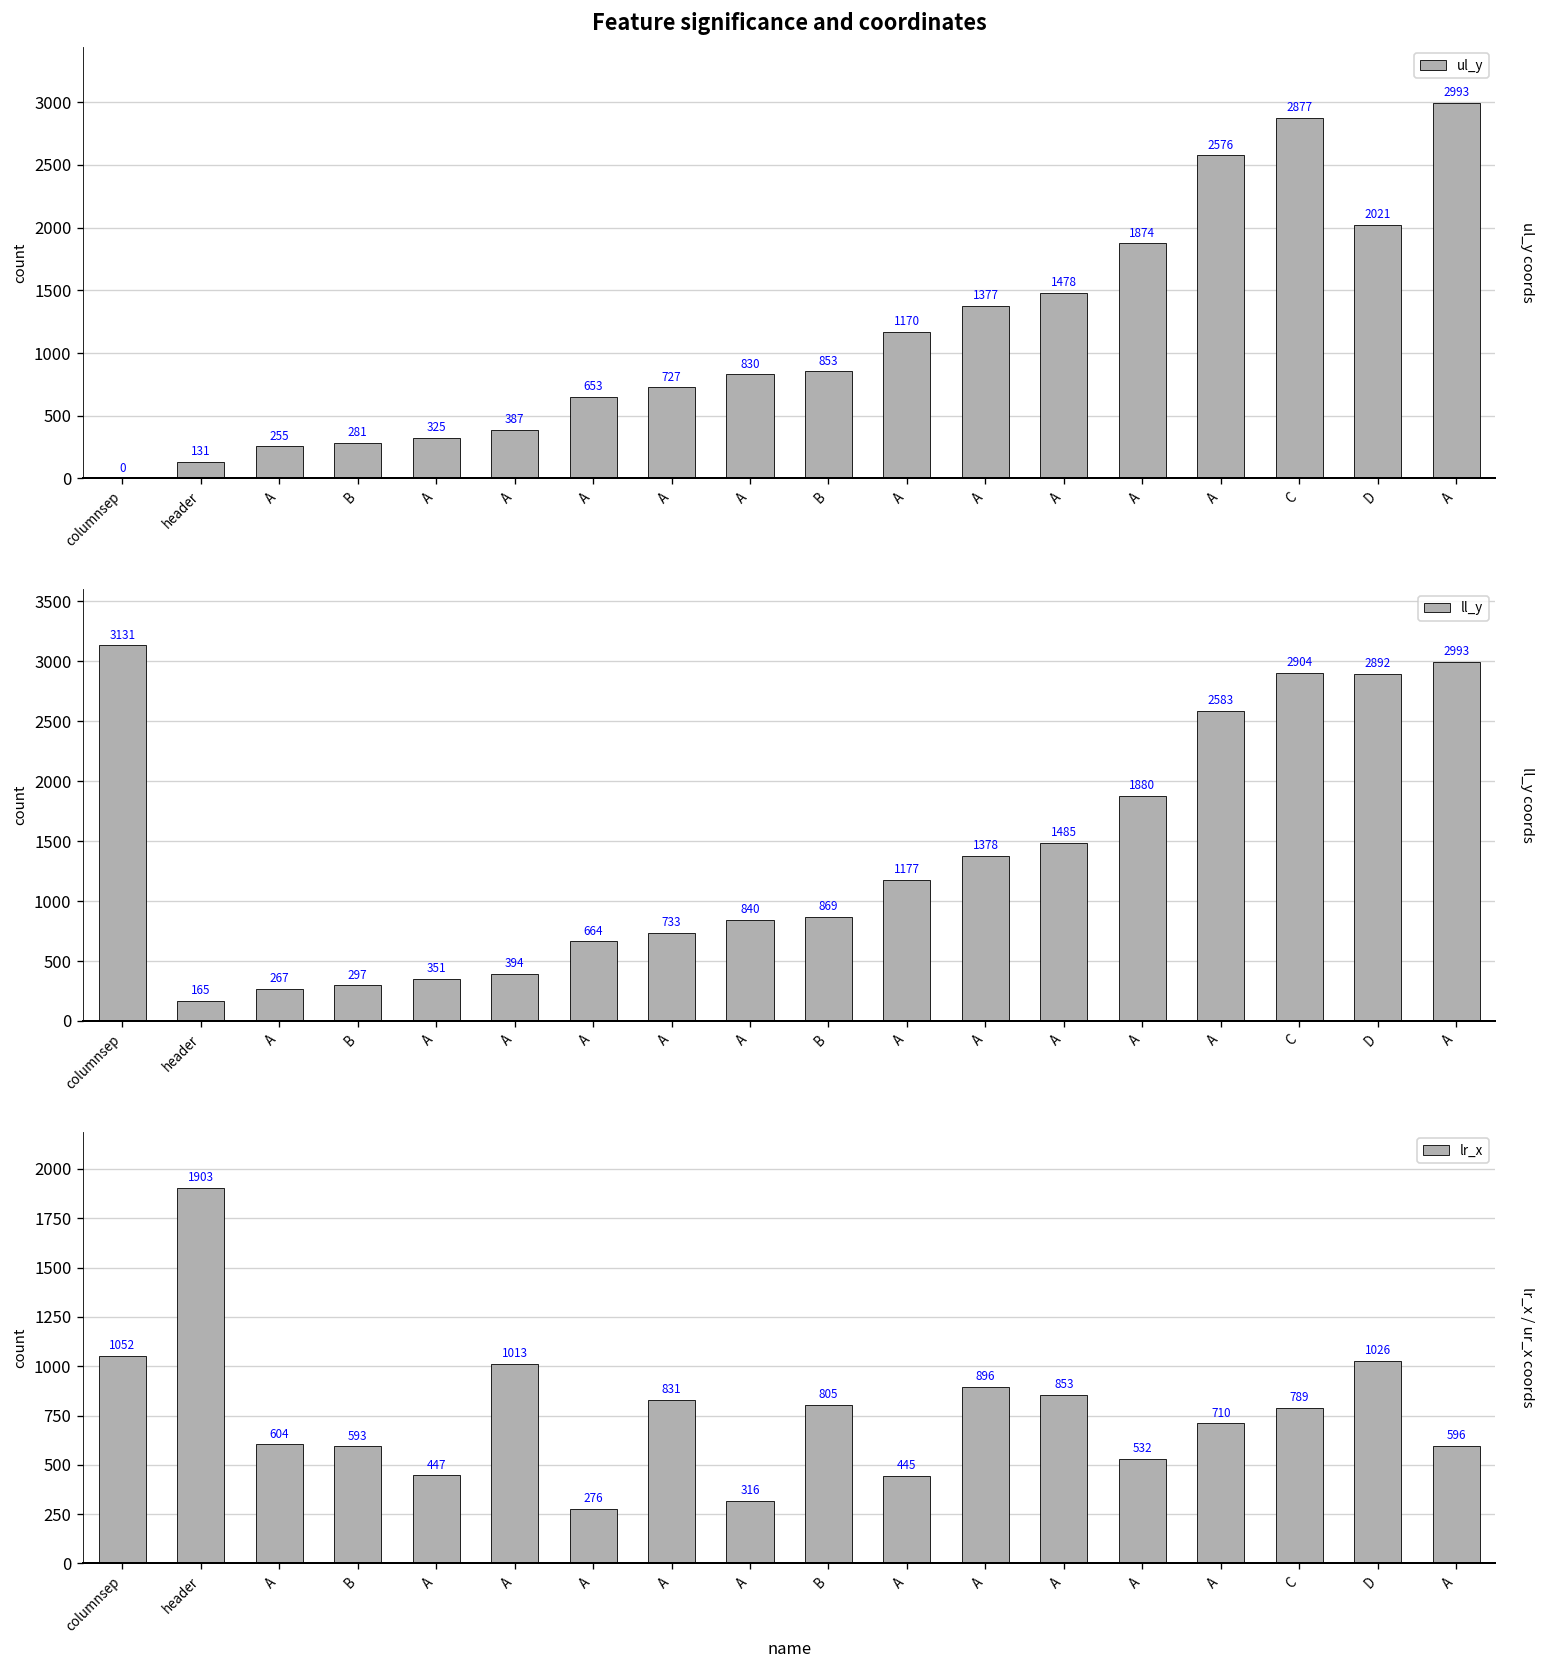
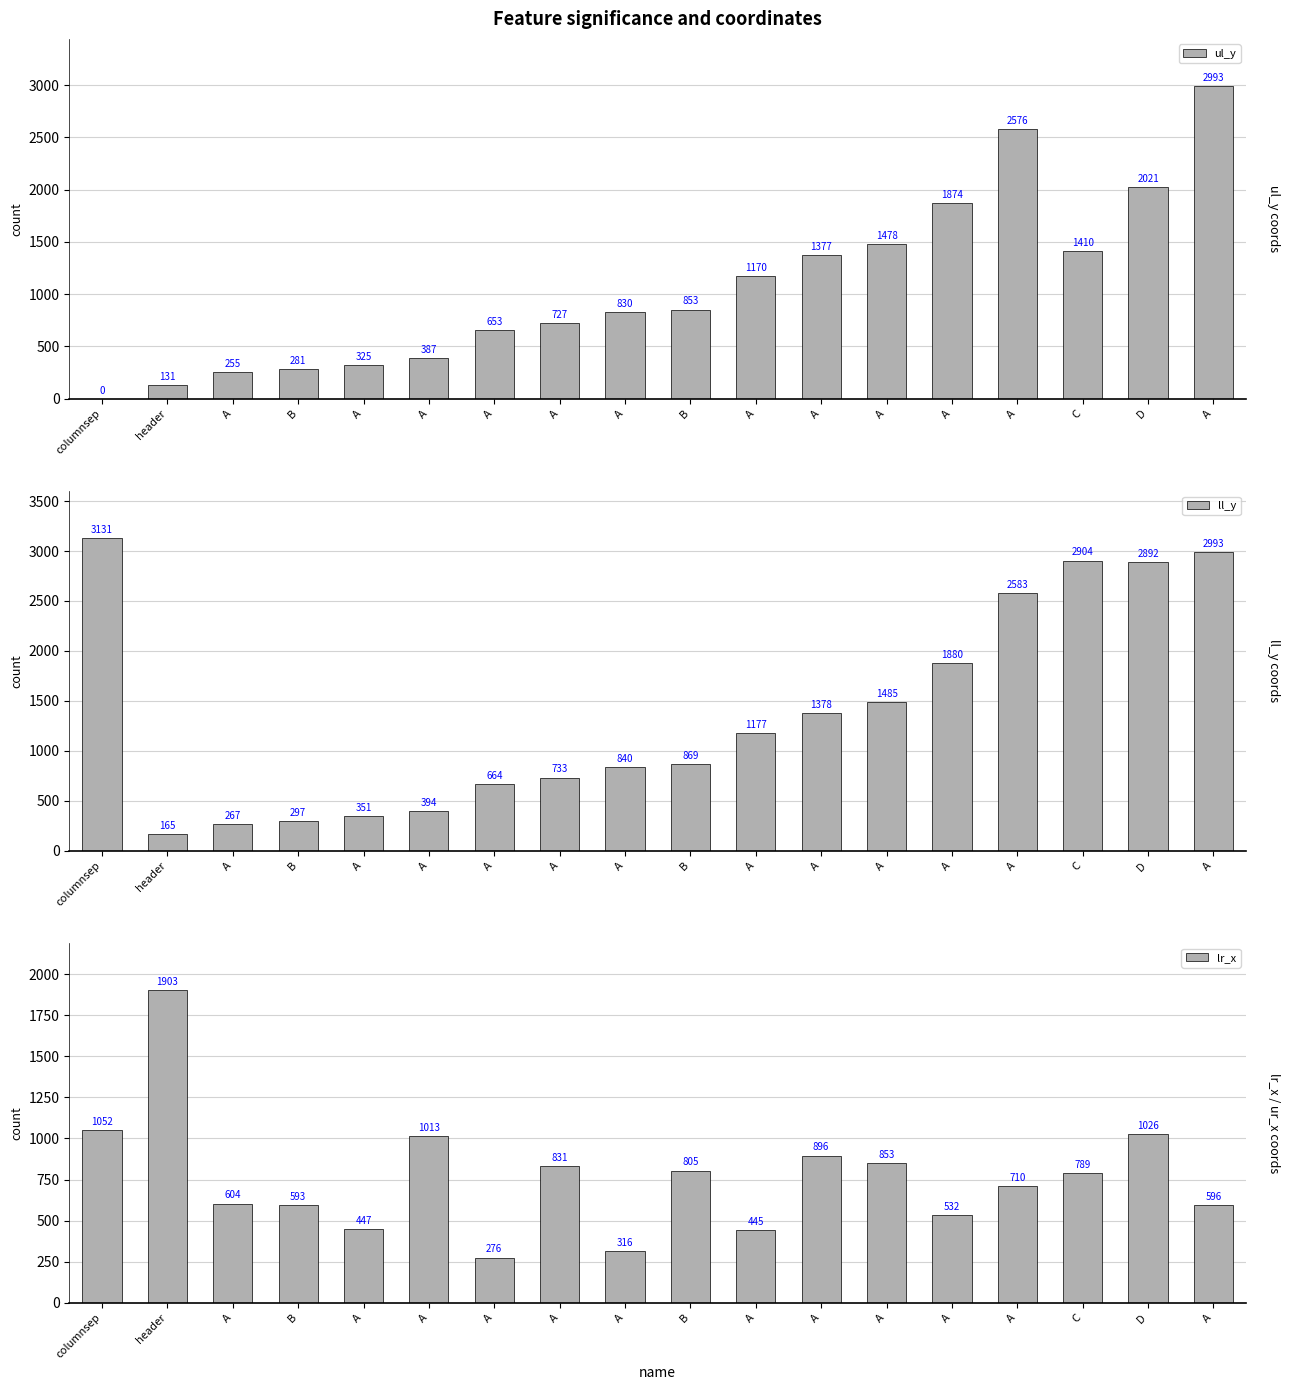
  {
    "Feature significance and coordinates": {
      "columnsep": 0,
      "header": 131,
-     "C": 2877,
+     "C": 1410,
      "D": 2021
    }
  }
